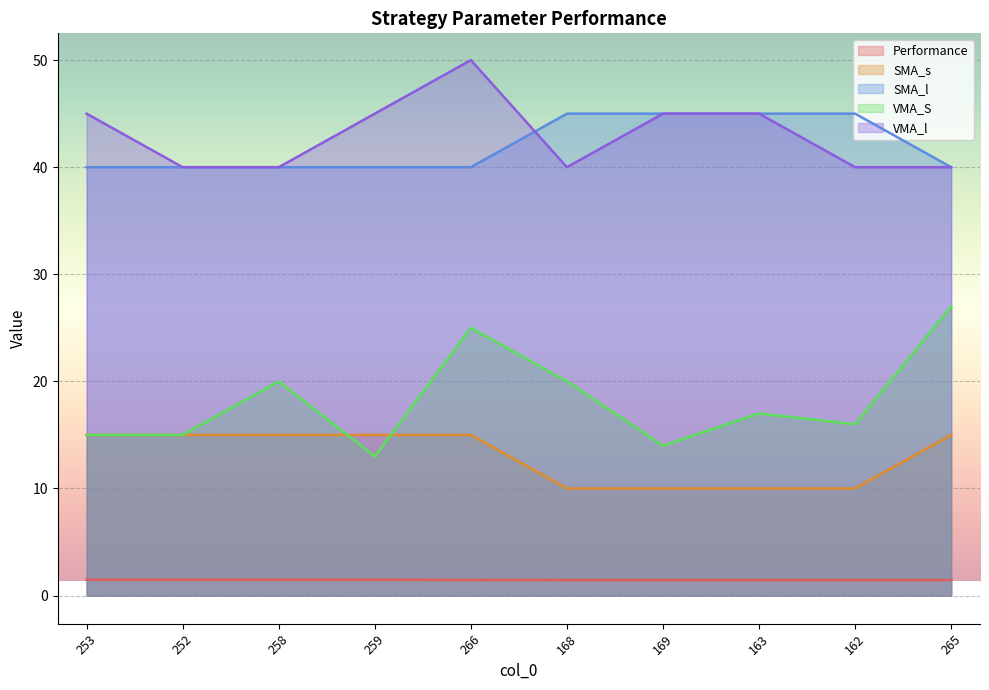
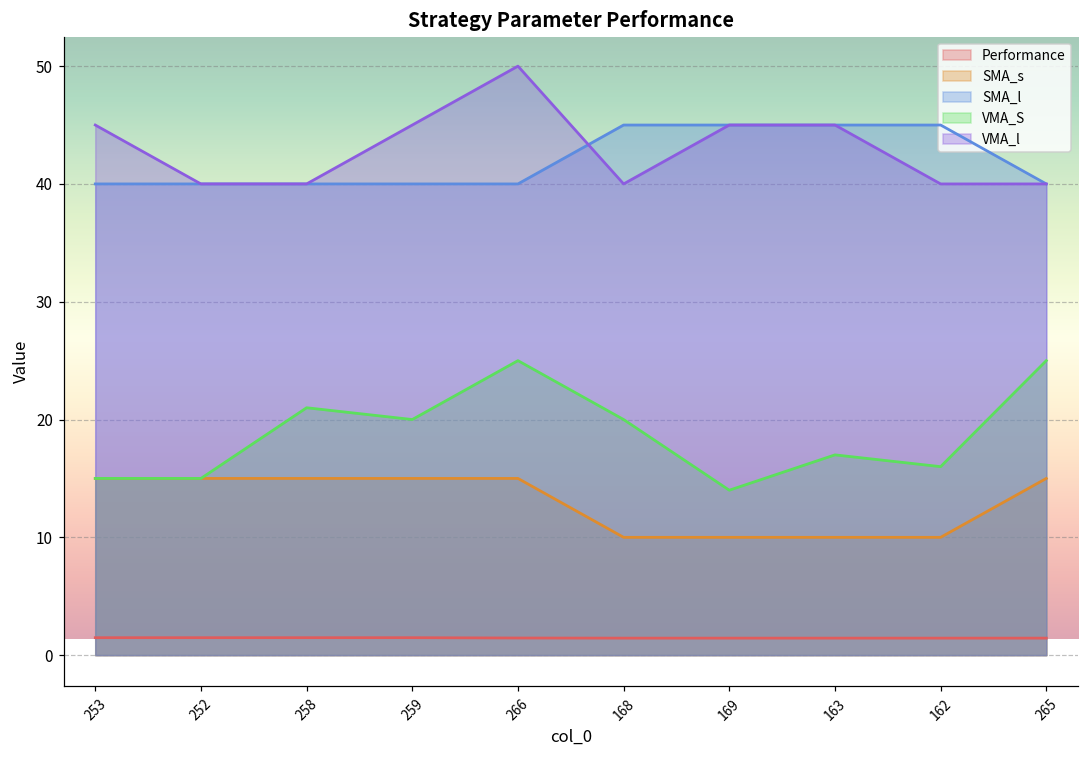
  {
    "VMA_S": {
-     "258": 20,
-     "259": 13,
+     "258": 21,
+     "259": 20,
      "266": 25,
      "168": 20,
      "169": 14,
      "163": 17,
      "162": 16,
-     "265": 27
+     "265": 25
    }
  }
